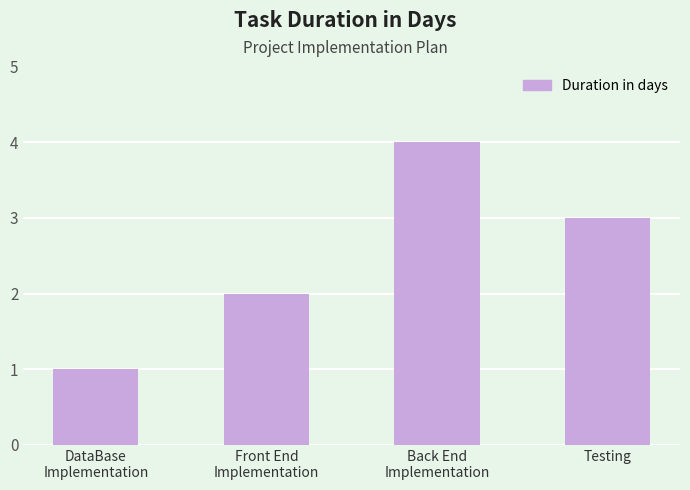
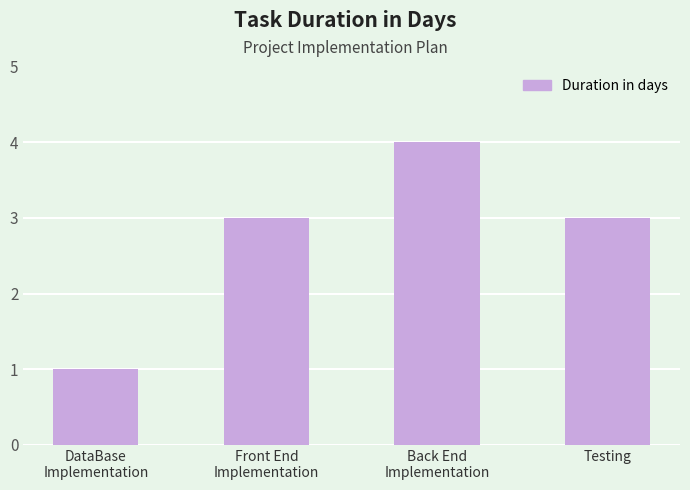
  {
    "DataBase Implementation": 1,
-   "Front End Implementation": 2,
+   "Front End Implementation": 3,
    "Back End Implementation": 4,
    "Testing": 3
  }
